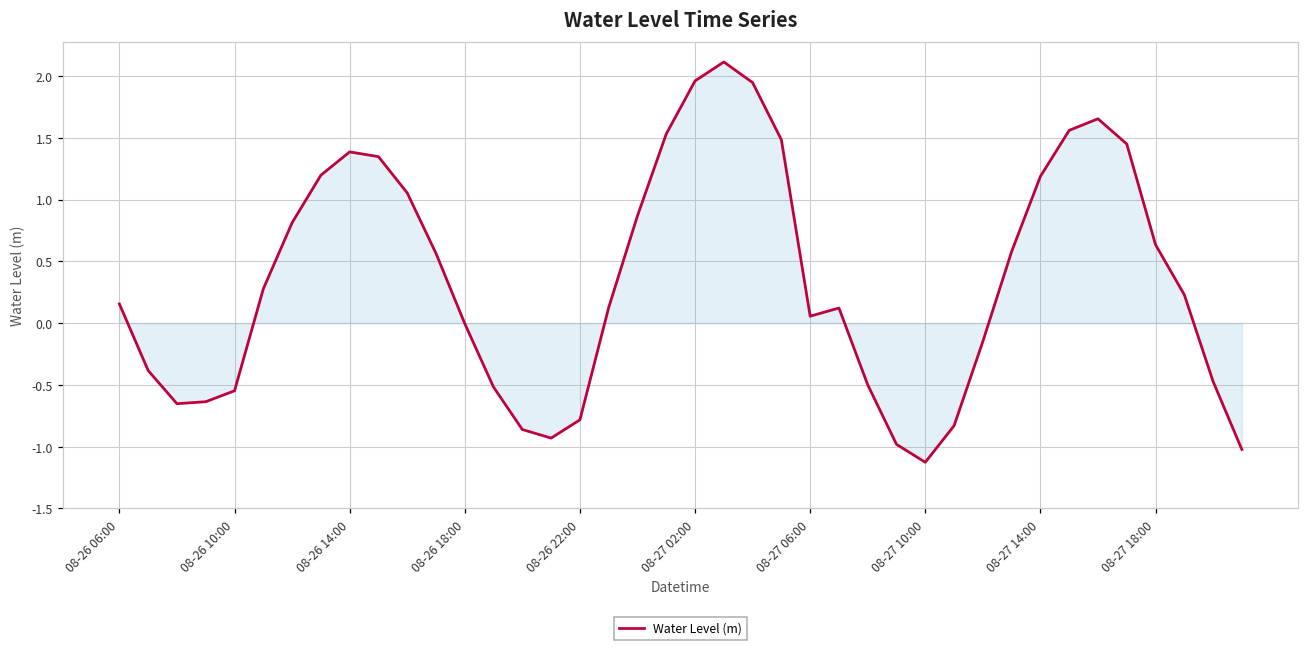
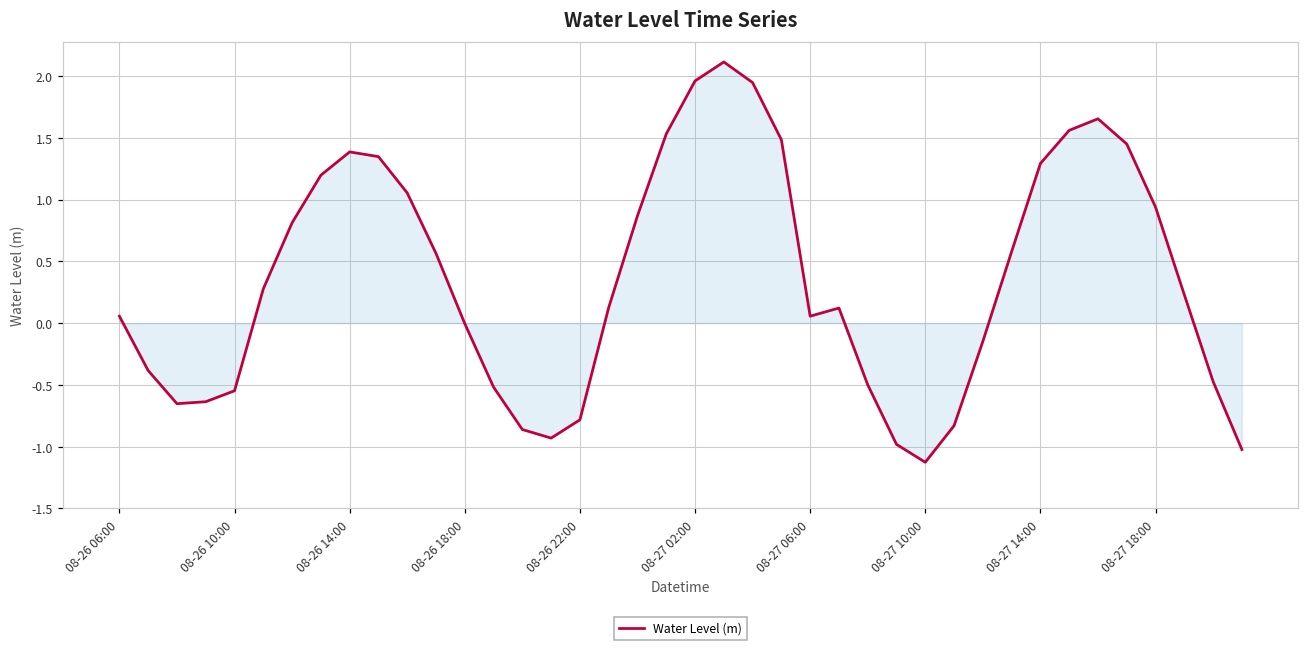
  {
    "Water Level (m)": {
-     "08-26 06:00": 0.16,
+     "08-26 06:00": 0.06,
      "08-26 10:00": -0.55,
      "08-26 22:00": -0.78,
      "08-27 10:00": -1.13,
-     "08-27 14:00": 1.19,
-     "08-27 18:00": 0.63
+     "08-27 14:00": 1.29,
+     "08-27 18:00": 0.94
    }
  }
